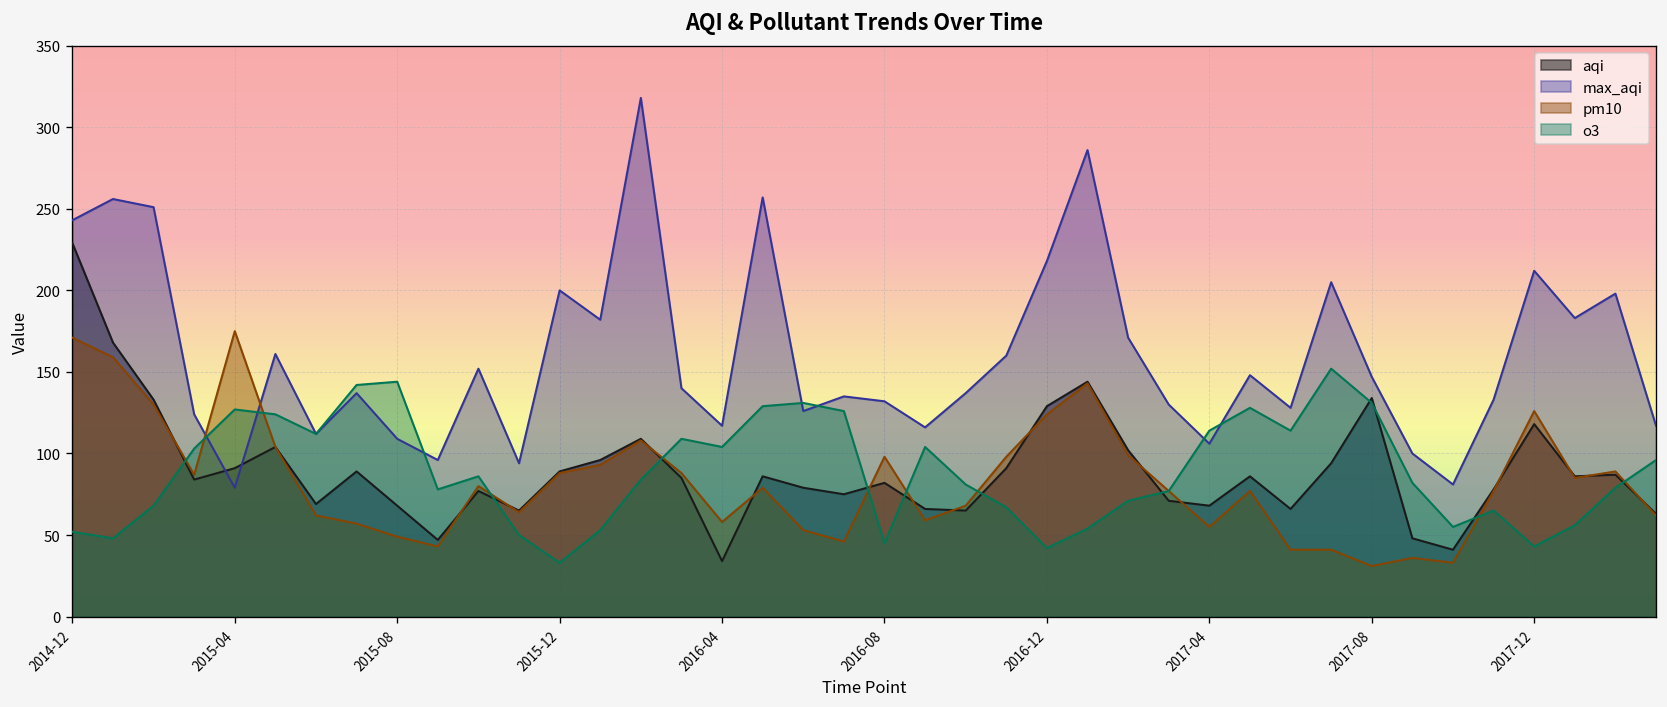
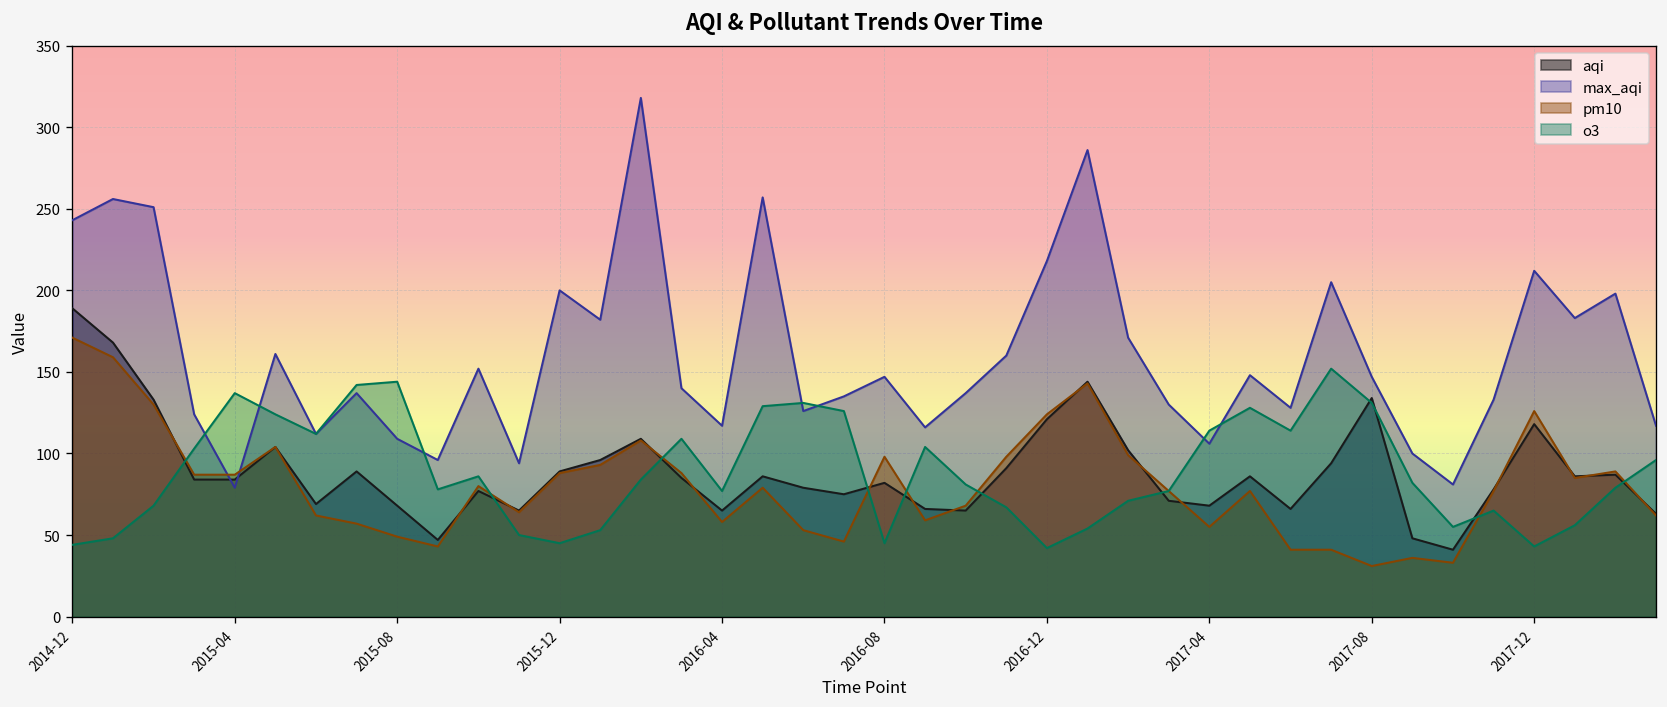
  {
    "aqi": {
-     "2014-12": 229,
-     "2015-04": 91,
+     "2014-12": 189,
+     "2015-04": 84,
      "2015-08": 68,
-     "2016-04": 34,
+     "2016-04": 65,
      "2016-08": 82,
-     "2016-12": 129,
+     "2016-12": 121,
      "2017-04": 68,
      "2017-08": 134,
      "2017-12": 118
    },
    "max_aqi": {
      "2014-12": 243,
      "2015-04": 79,
      "2015-08": 109,
      "2015-12": 200,
      "2016-04": 117,
-     "2016-08": 132,
+     "2016-08": 147,
      "2016-12": 218,
      "2017-04": 106,
      "2017-08": 147,
      "2017-12": 212
    },
    "pm10": {
      "2014-12": 171,
-     "2015-04": 175,
+     "2015-04": 87,
      "2015-08": 49,
      "2016-04": 58,
      "2016-08": 98,
      "2016-12": 124,
      "2017-04": 55,
      "2017-08": 31,
      "2017-12": 126
    },
    "o3": {
-     "2014-12": 52,
-     "2015-04": 127,
+     "2014-12": 44,
+     "2015-04": 137,
      "2015-08": 144,
-     "2015-12": 33,
-     "2016-04": 104,
+     "2015-12": 45,
+     "2016-04": 77,
      "2016-08": 45,
      "2016-12": 42,
      "2017-04": 114,
      "2017-08": 131,
      "2017-12": 43
    }
  }
